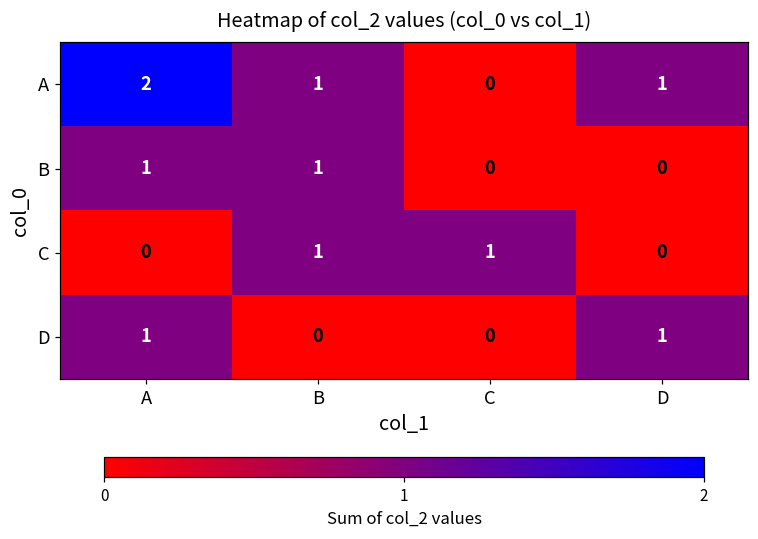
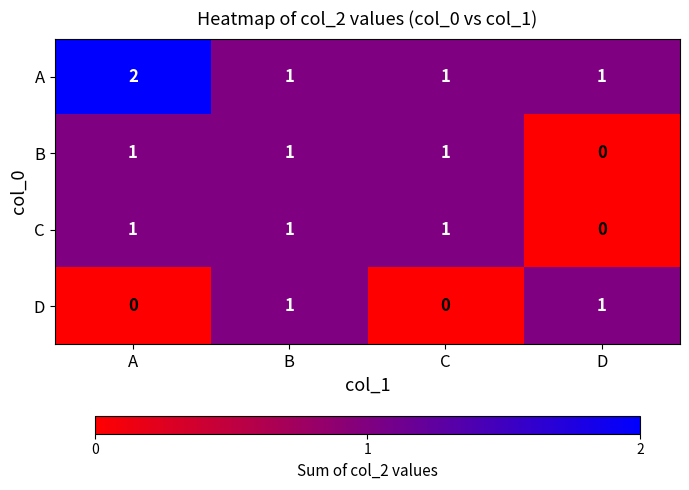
  {
    "A": {
      "A": 2,
      "B": 1,
-     "C": 0,
+     "C": 1,
      "D": 1
    },
    "B": {
      "A": 1,
      "B": 1,
-     "C": 0,
+     "C": 1,
      "D": 0
    },
    "C": {
-     "A": 0,
+     "A": 1,
      "B": 1,
      "C": 1,
      "D": 0
    },
    "D": {
-     "A": 1,
-     "B": 0,
+     "A": 0,
+     "B": 1,
      "C": 0,
      "D": 1
    }
  }
